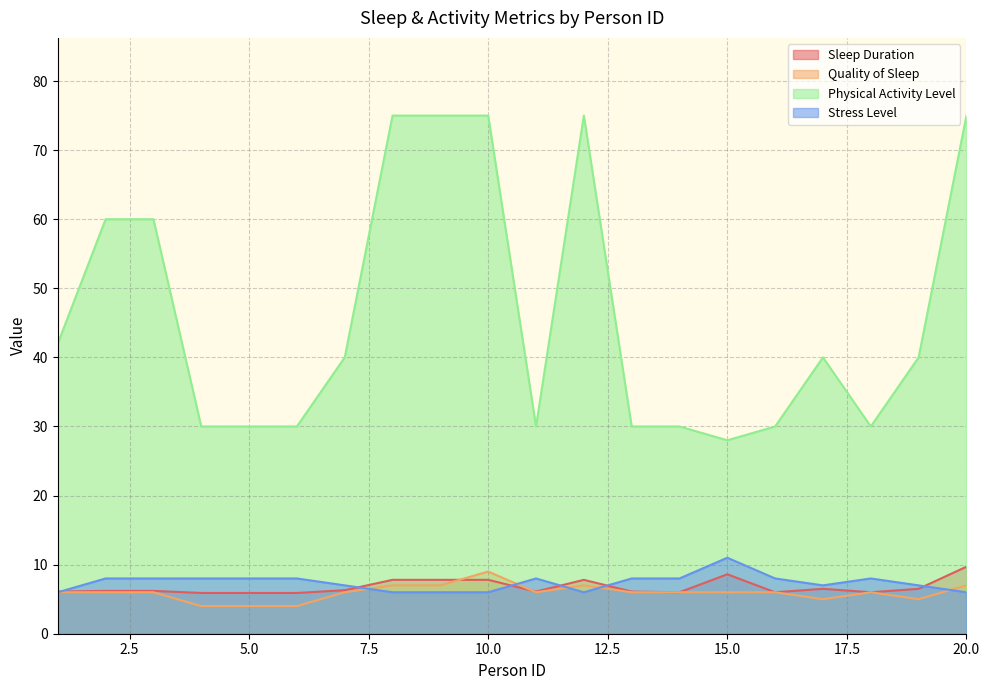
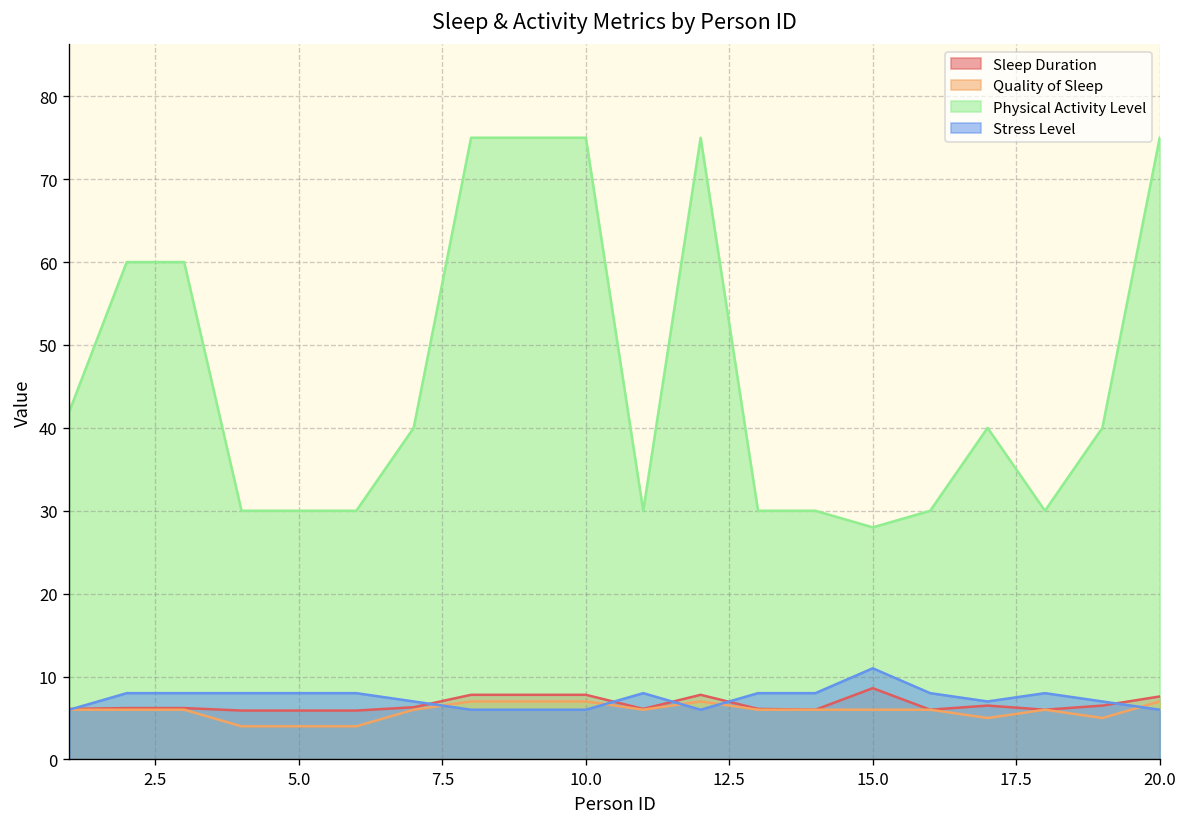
  {
    "Sleep Duration": {
      "5.0": 6,
      "10.0": 8,
      "15.0": 9,
-     "20.0": 10
+     "20.0": 8
    },
    "Quality of Sleep": {
      "5.0": 4,
-     "10.0": 9,
+     "10.0": 7,
      "15.0": 6,
      "20.0": 7
    },
    "Physical Activity Level": {
      "5.0": 30,
      "10.0": 75,
      "15.0": 28,
      "20.0": 75
    },
    "Stress Level": {
      "5.0": 8,
      "10.0": 6,
      "15.0": 11,
      "20.0": 6
    }
  }
